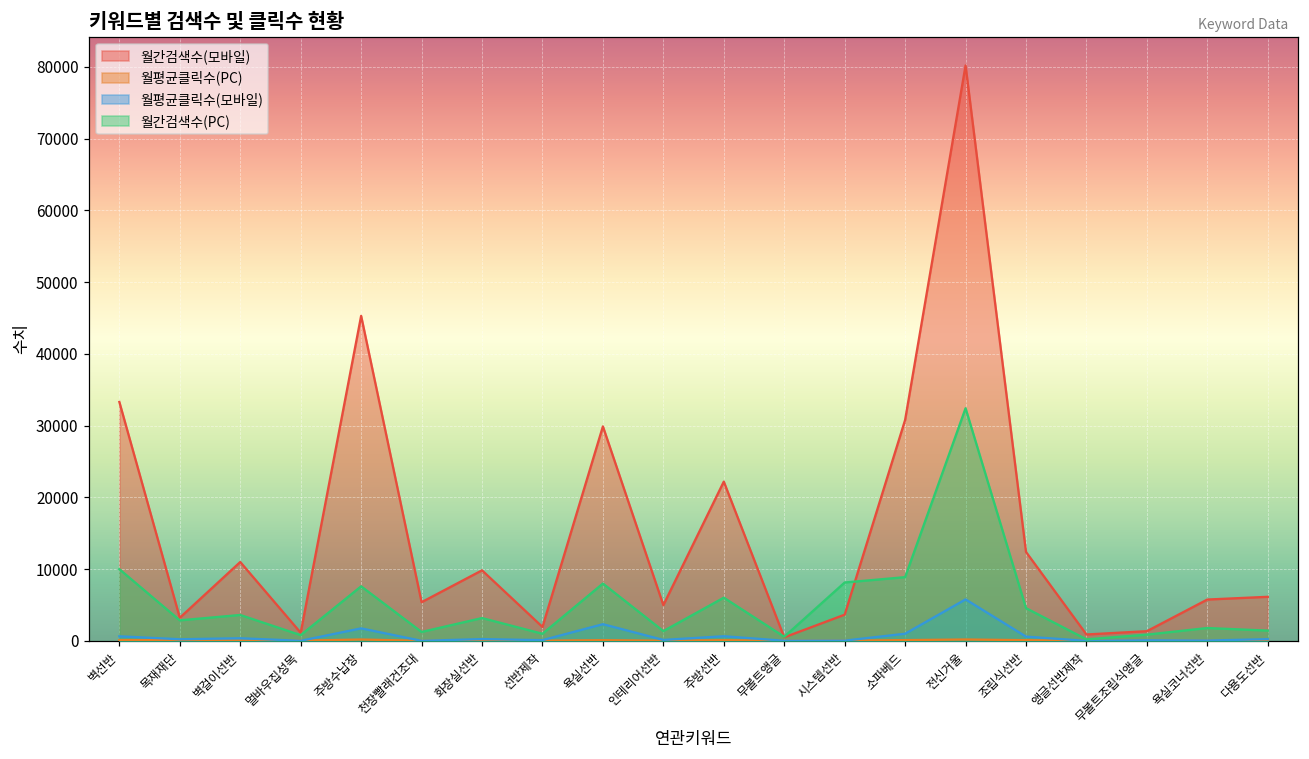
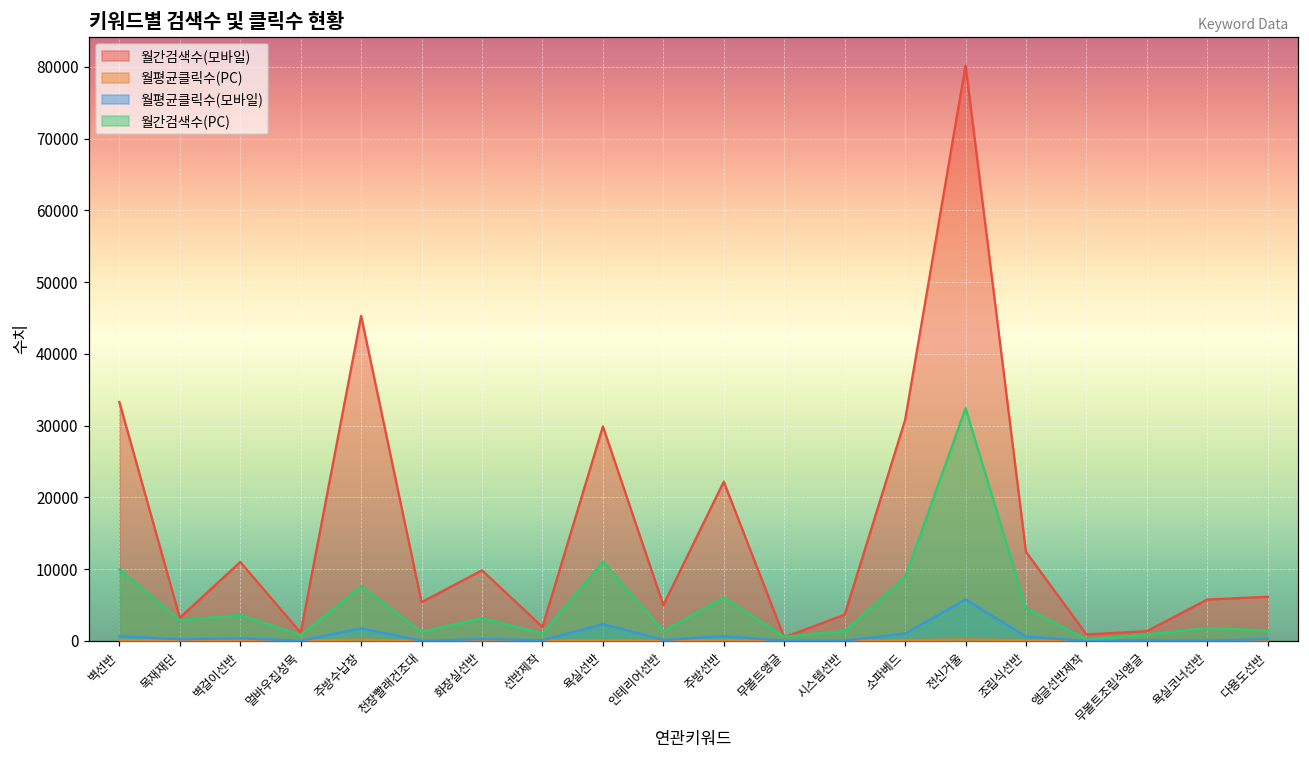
  {
    "월평균클릭수(모바일)": {
      "벽선반": 1000,
      "주방수납장": 2000,
      "욕실선반": 2000,
      "주방선반": 1000,
      "소파베드": 1000,
      "전신거울": 6000,
      "조립식선반": 1000
    },
    "월간검색수(PC)": {
      "벽선반": 10000,
      "벽걸이선반": 4000,
      "주방수납장": 8000,
      "천장빨래건조대": 1000,
      "화장실선반": 3000,
      "선반제작": 1000,
-     "욕실선반": 8000,
+     "욕실선반": 11000,
      "인테리어선반": 1000,
      "주방선반": 6000,
-     "시스템선반": 8000,
+     "시스템선반": 1000,
      "소파베드": 9000,
      "전신거울": 32000,
      "조립식선반": 5000,
      "무볼트조립식앵글": 1000,
      "욕실코너선반": 2000,
      "다용도선반": 1000
    }
  }
